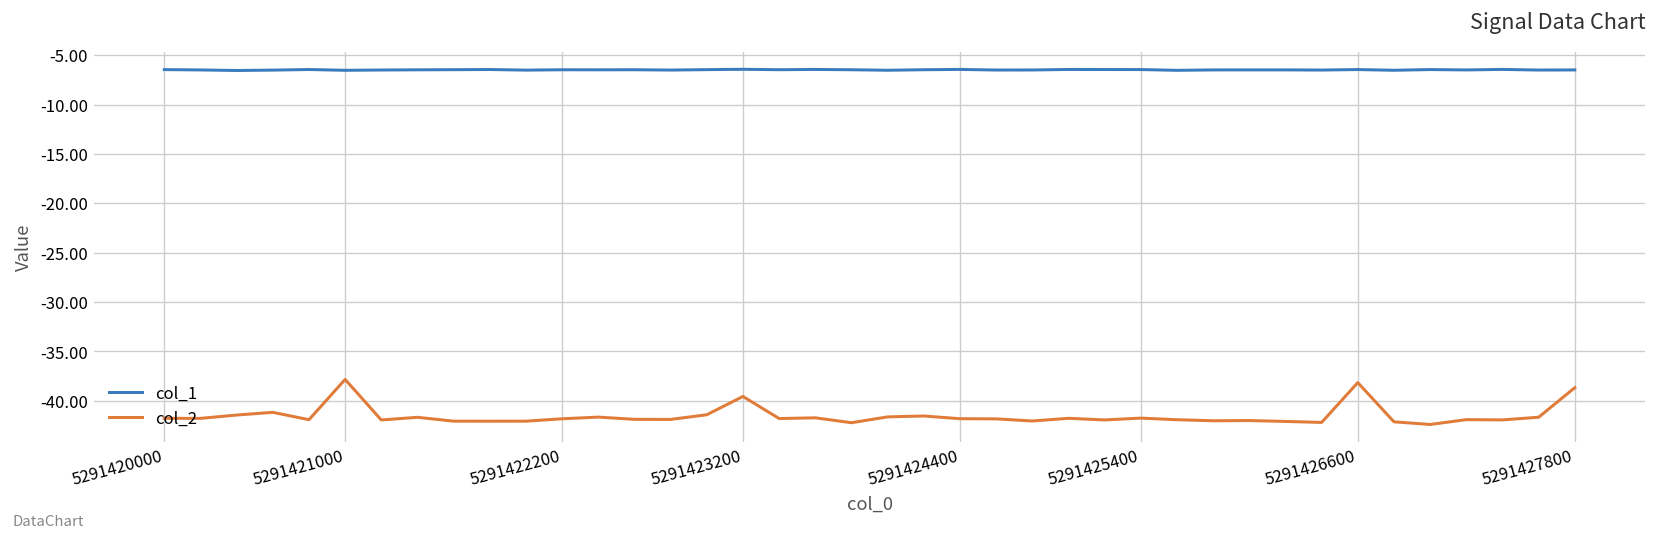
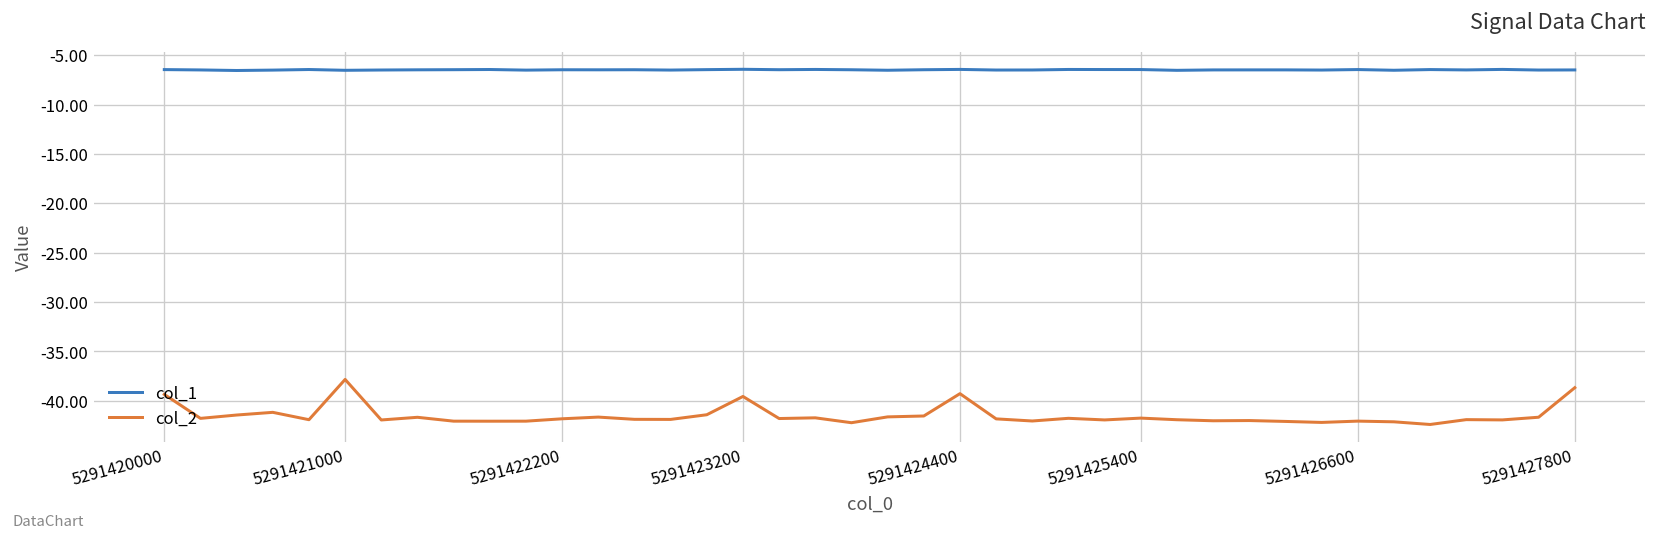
  {
    "col_1": {
      "5291420000": -6,
      "5291421000": -7,
      "5291422200": -6,
      "5291423200": -6,
      "5291424400": -6,
      "5291425400": -6,
      "5291426600": -6,
      "5291427800": -6
    },
    "col_2": {
-     "5291420000": -42,
+     "5291420000": -39,
      "5291421000": -38,
      "5291422200": -42,
      "5291423200": -40,
-     "5291424400": -42,
+     "5291424400": -39,
      "5291425400": -42,
-     "5291426600": -38,
+     "5291426600": -42,
      "5291427800": -39
    }
  }
